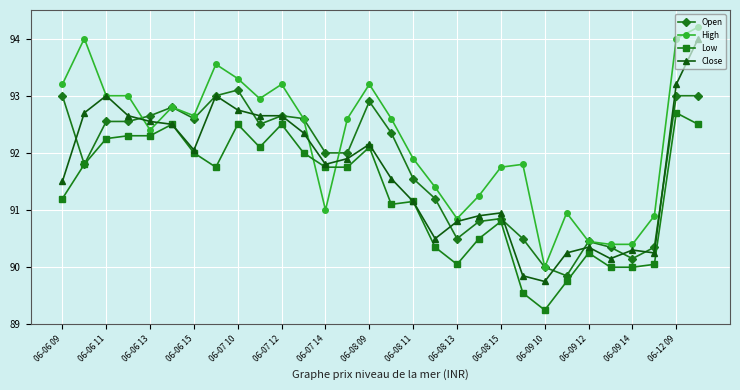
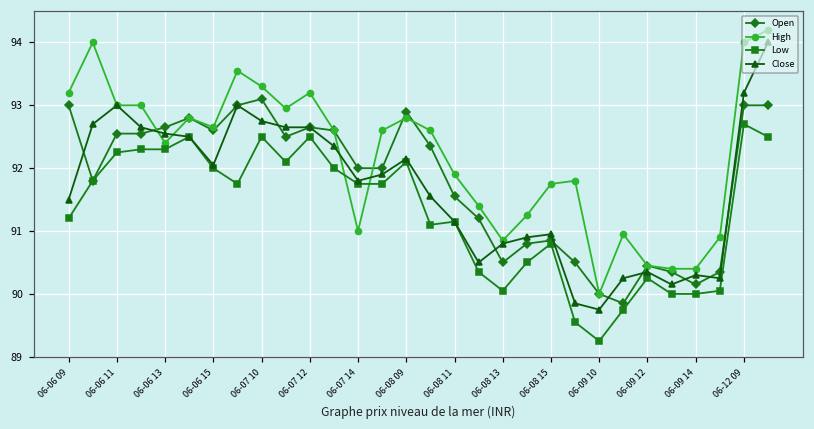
  {
    "High": {
      "06-06 09": 93.2,
      "06-06 13": 92.4,
      "06-06 15": 92.7,
      "06-07 10": 93.3,
      "06-07 12": 93.2,
      "06-07 14": 91.0,
-     "06-08 09": 93.2,
+     "06-08 09": 92.8,
      "06-08 11": 91.9,
      "06-08 13": 90.9,
      "06-08 15": 91.8,
      "06-09 14": 90.4
    }
  }
